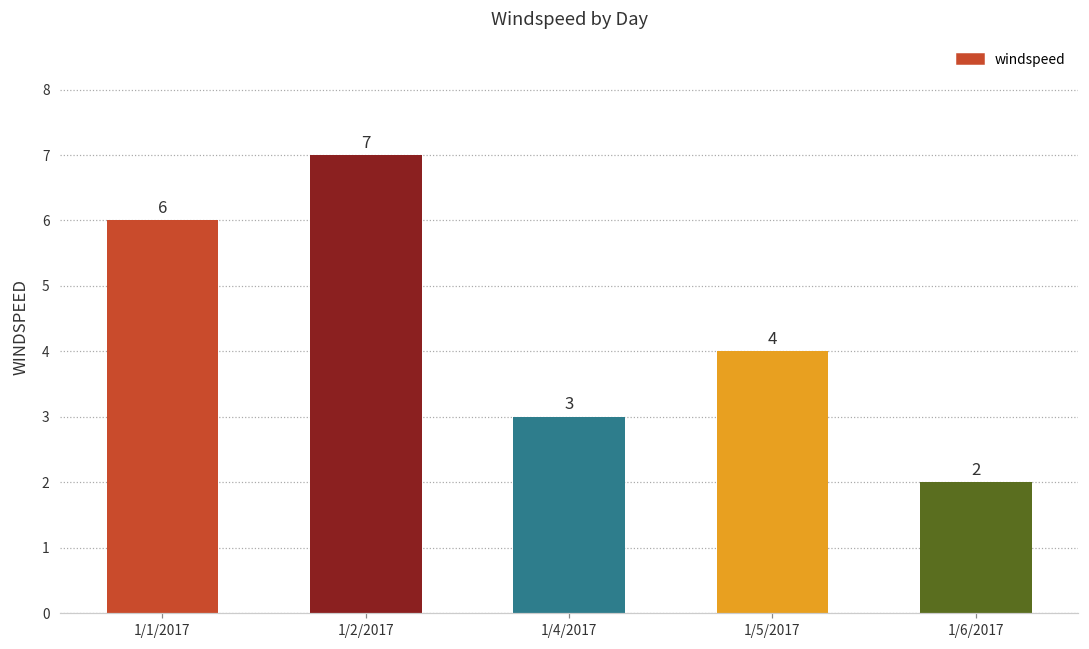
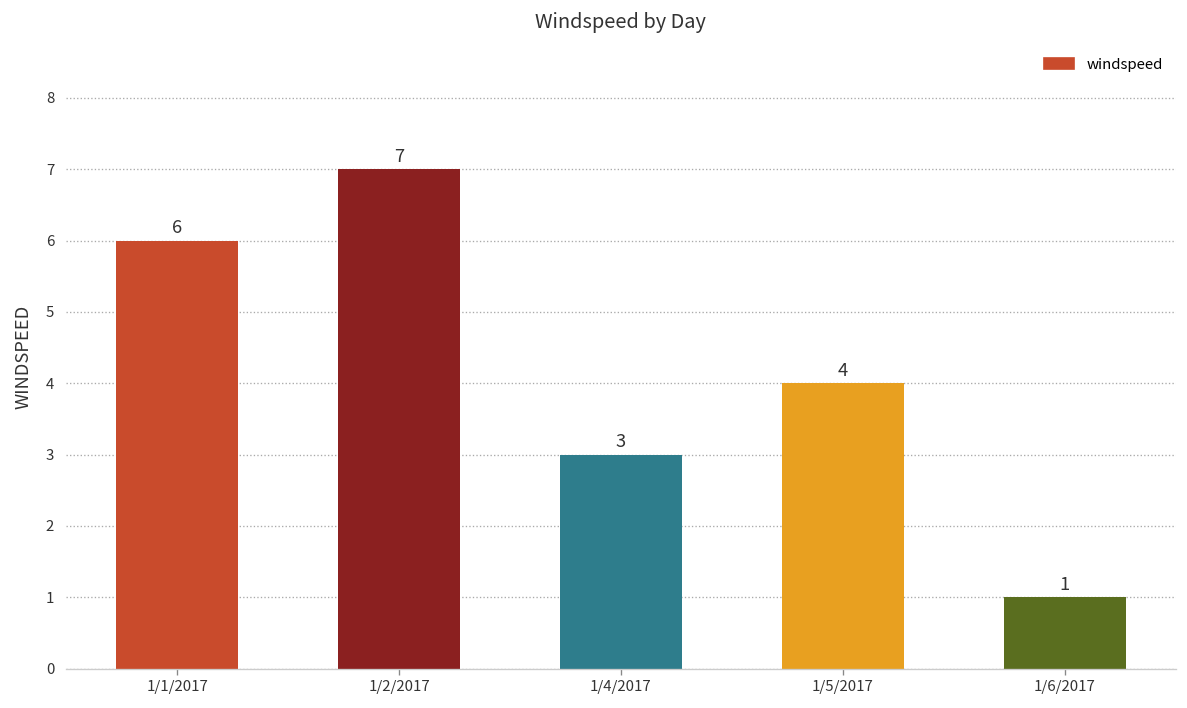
  {
    "1/1/2017": 6,
    "1/2/2017": 7,
    "1/4/2017": 3,
    "1/5/2017": 4,
-   "1/6/2017": 2
+   "1/6/2017": 1
  }
